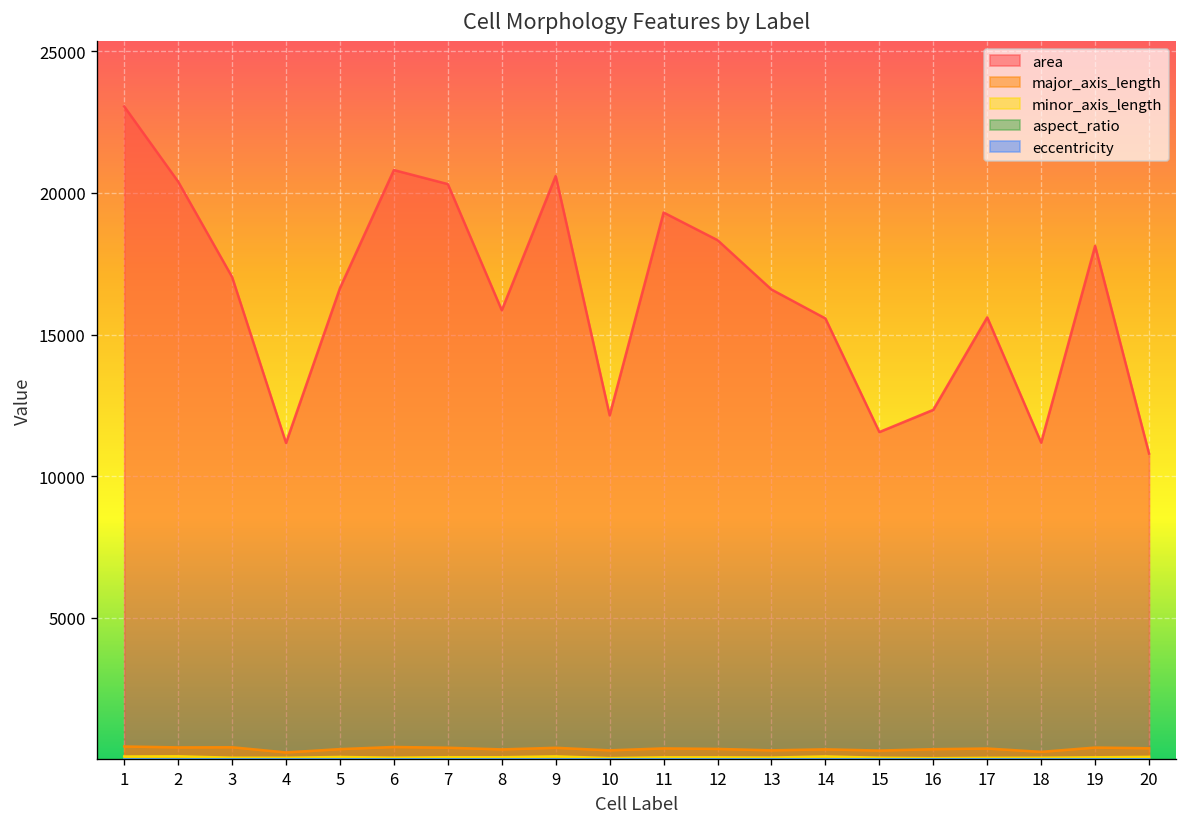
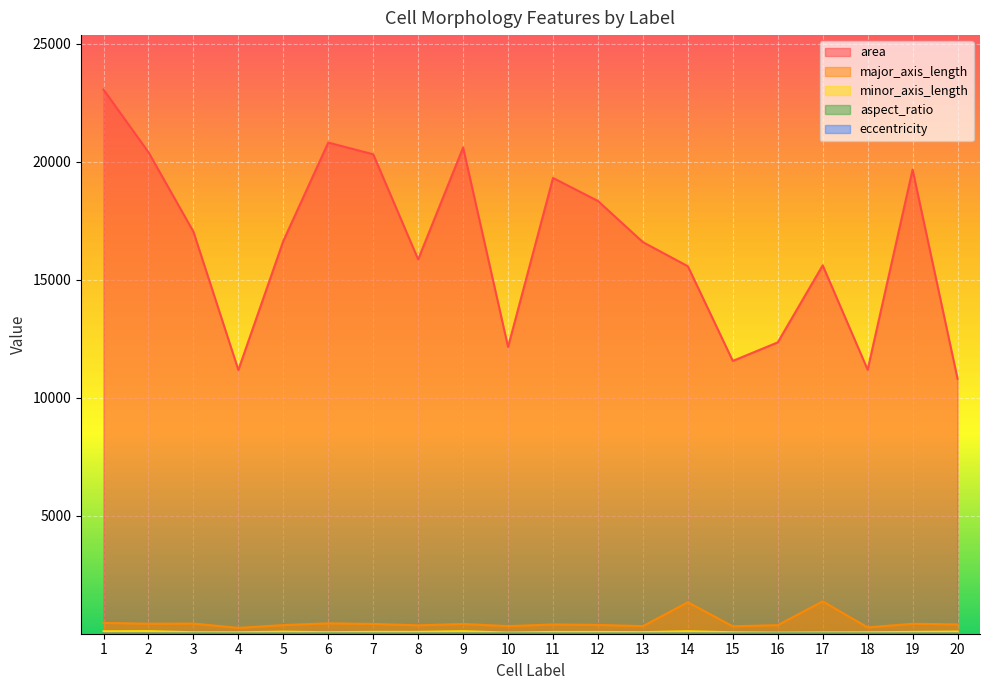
  {
    "area": {
      "1": 23100,
      "2": 20400,
      "3": 17000,
      "4": 11200,
      "5": 16600,
      "6": 20800,
      "7": 20300,
      "8": 15900,
      "9": 20600,
      "10": 12200,
      "11": 19300,
      "12": 18300,
      "13": 16600,
      "14": 15600,
      "15": 11600,
      "16": 12300,
      "17": 15600,
      "18": 11200,
-     "19": 18100,
+     "19": 19700,
      "20": 10800
    },
    "major_axis_length": {
      "1": 500,
      "2": 400,
      "3": 400,
      "4": 200,
      "5": 400,
      "6": 400,
      "7": 400,
      "8": 400,
      "9": 400,
      "10": 300,
      "11": 400,
      "12": 400,
      "13": 300,
-     "14": 400,
+     "14": 1300,
      "15": 300,
      "16": 400,
-     "17": 400,
+     "17": 1400,
      "18": 300,
      "19": 400,
      "20": 400
    },
    "minor_axis_length": {
      "2": 100
    },
    "eccentricity": {
      "2": 0
    }
  }
